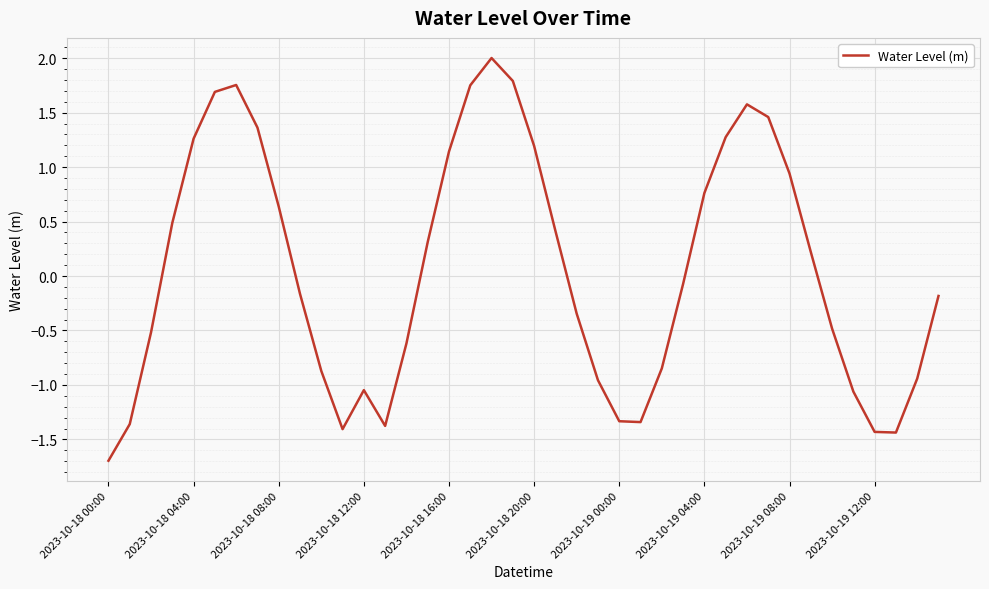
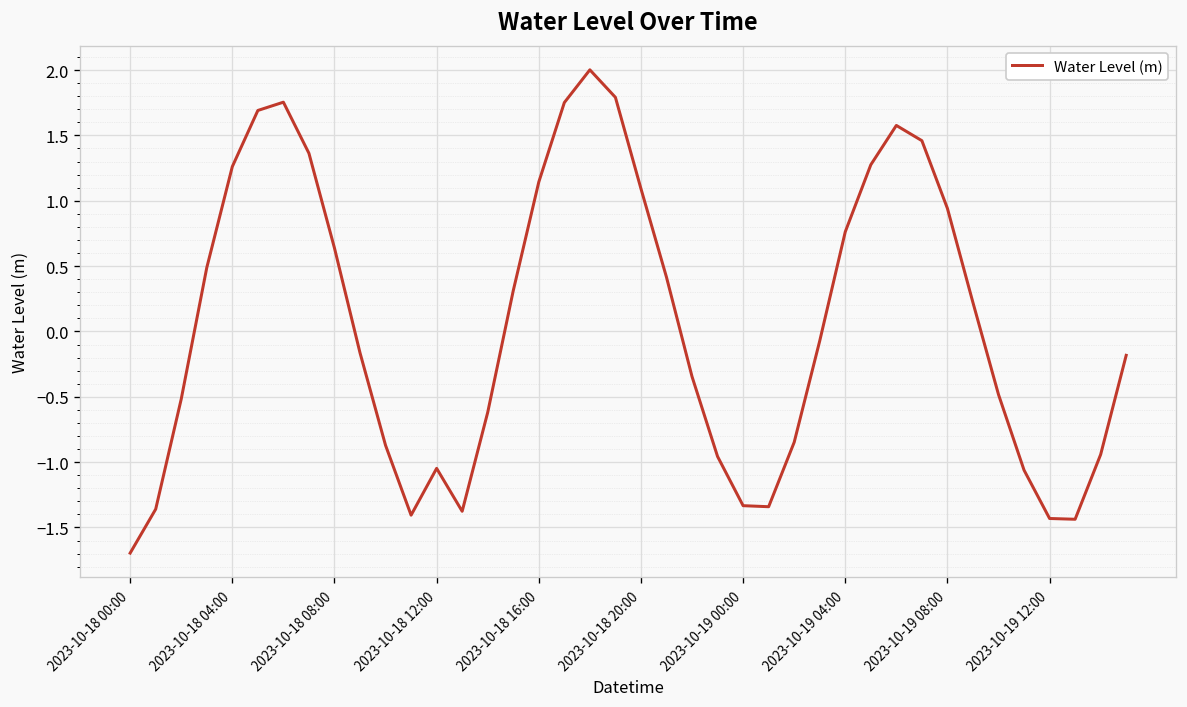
  {
    "2023-10-18 00:00": -1.70,
    "2023-10-18 04:00": 1.26,
    "2023-10-18 08:00": 0.64,
    "2023-10-18 12:00": -1.05,
    "2023-10-18 16:00": 1.14,
-   "2023-10-18 20:00": 1.19,
+   "2023-10-18 20:00": 1.09,
    "2023-10-19 00:00": -1.33,
    "2023-10-19 04:00": 0.76,
    "2023-10-19 08:00": 0.94,
    "2023-10-19 12:00": -1.43
  }
